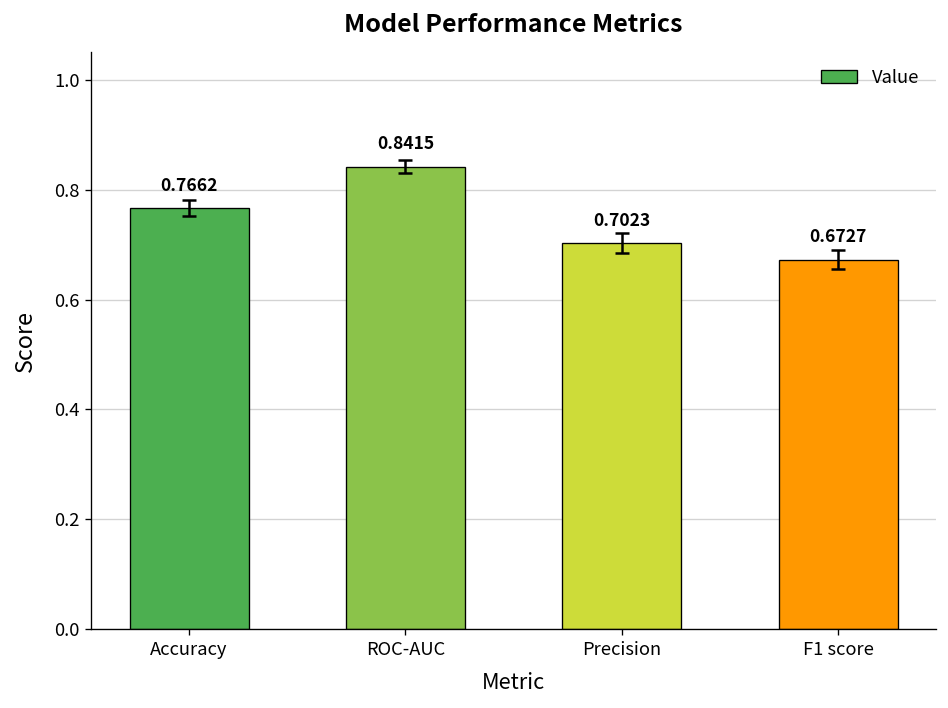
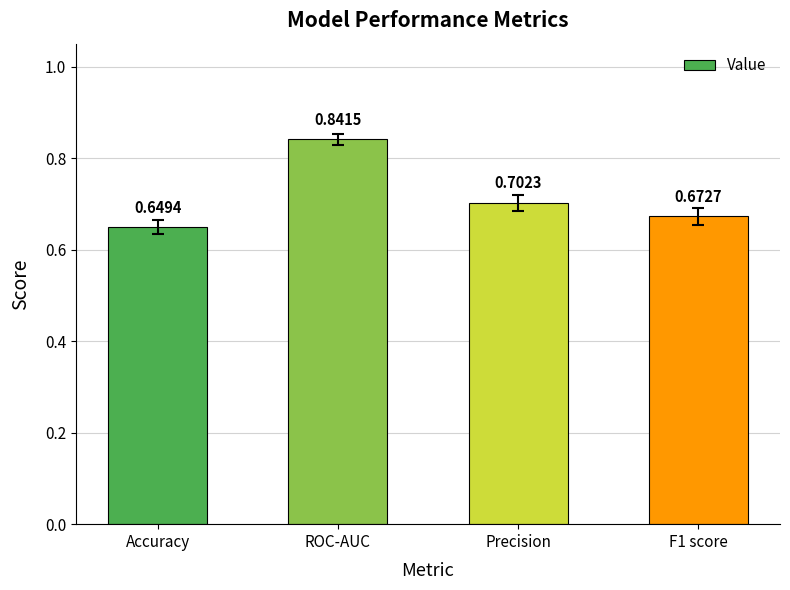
  {
    "Value": {
-     "Accuracy": 0.7662,
+     "Accuracy": 0.6494,
      "ROC-AUC": 0.8415,
      "Precision": 0.7023,
      "F1 score": 0.6727
    }
  }
